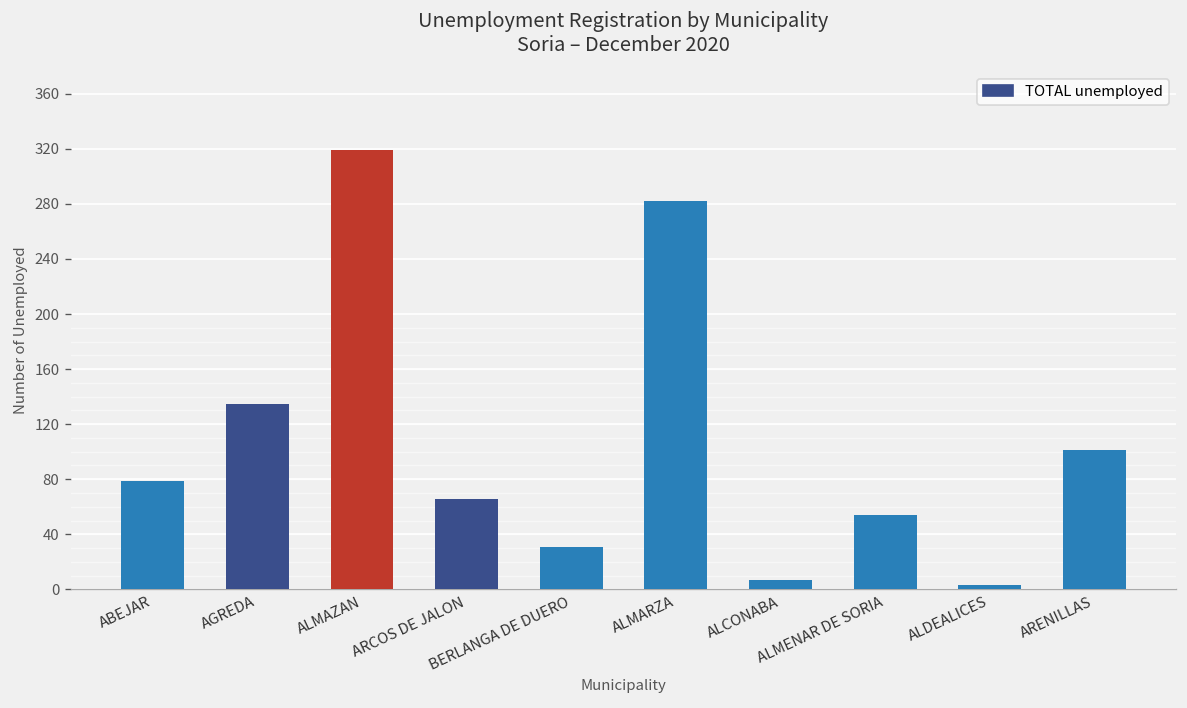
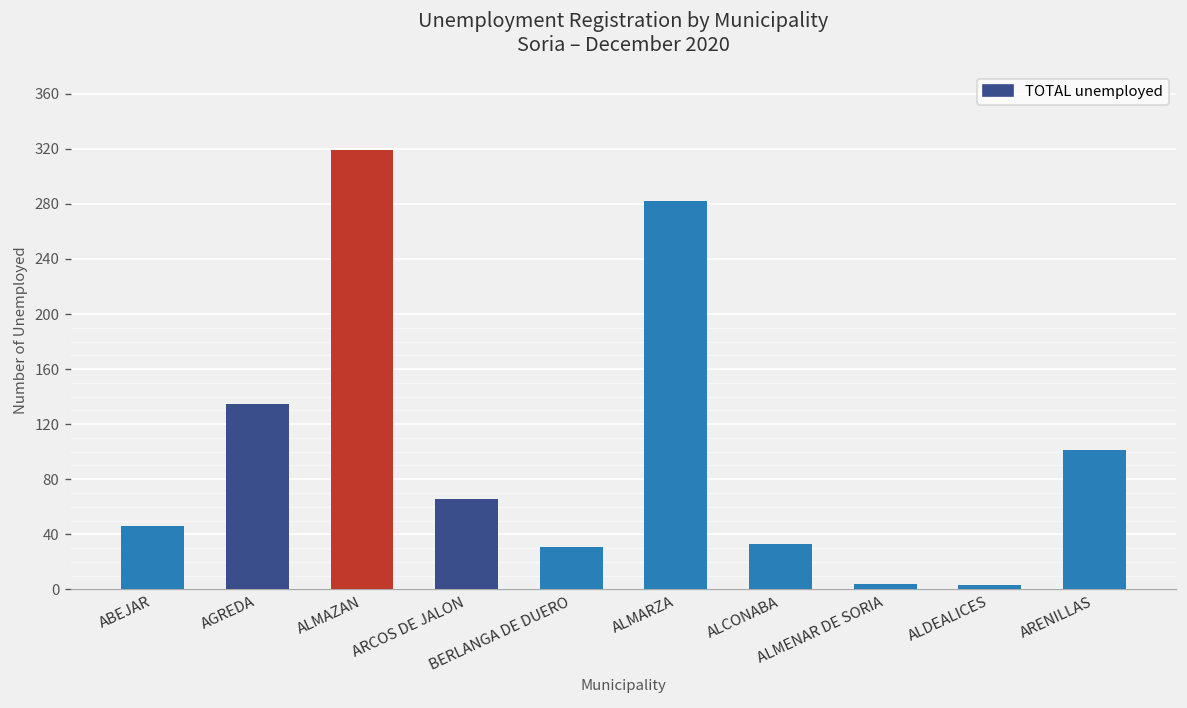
  {
-   "ABEJAR": 79,
+   "ABEJAR": 46,
    "AGREDA": 135,
    "ALMAZAN": 319,
    "ARCOS DE JALON": 66,
    "BERLANGA DE DUERO": 31,
    "ALMARZA": 282,
-   "ALCONABA": 7,
-   "ALMENAR DE SORIA": 54,
+   "ALCONABA": 33,
+   "ALMENAR DE SORIA": 4,
    "ALDEALICES": 3,
    "ARENILLAS": 101
  }
